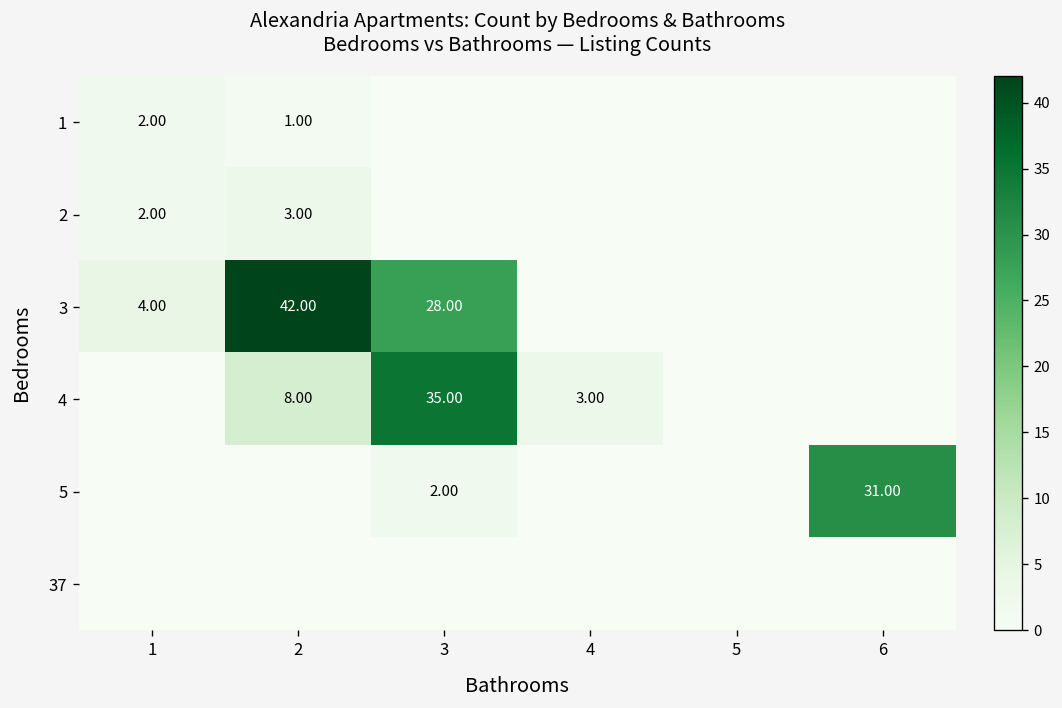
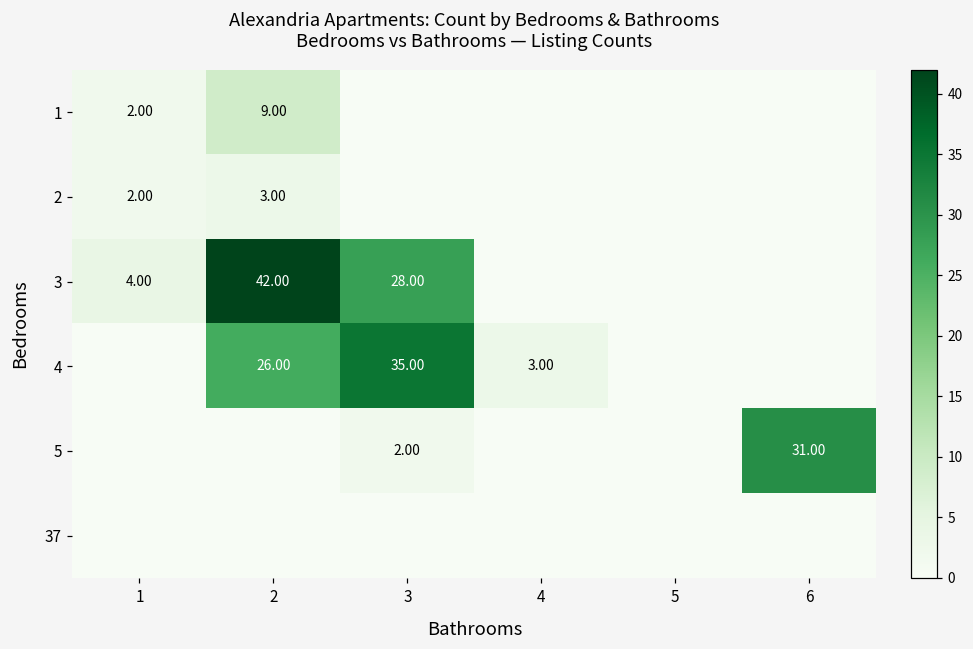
  {
    "1": {
      "1": 2.00,
-     "2": 1.00
+     "2": 9.00
    },
    "2": {
      "1": 2.00,
      "2": 3.00
    },
    "3": {
      "1": 4.00,
      "2": 42.00,
      "3": 28.00
    },
    "4": {
-     "2": 8.00,
+     "2": 26.00,
      "3": 35.00,
      "4": 3.00
    },
    "5": {
      "3": 2.00,
      "6": 31.00
    }
  }
